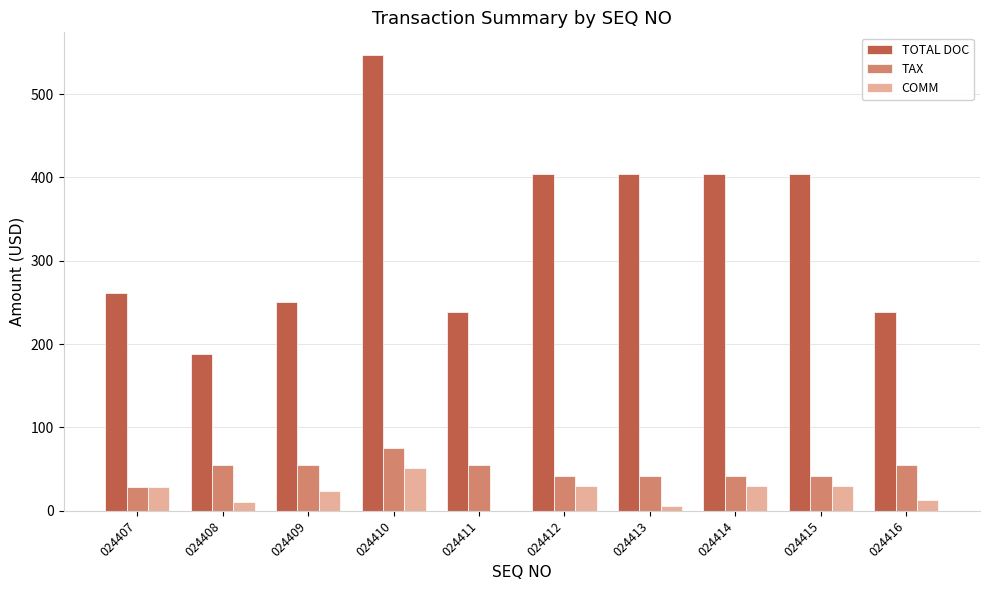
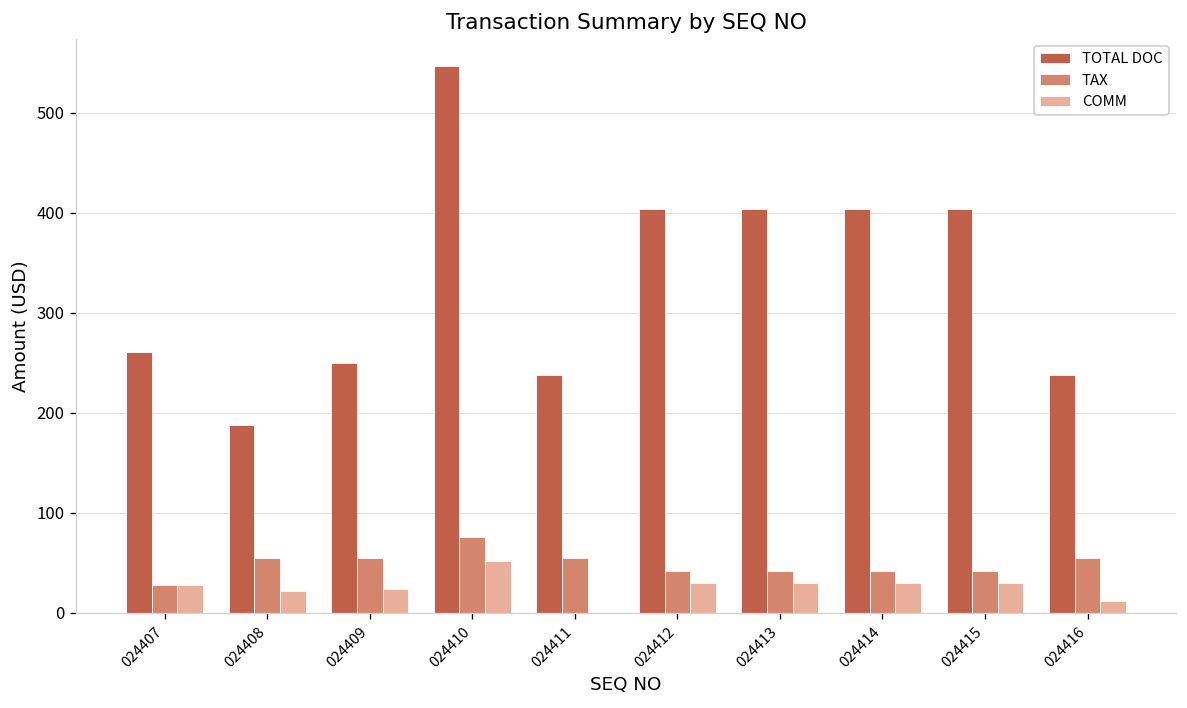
  {
    "COMM": {
      "024407": 30,
-     "024408": 10,
+     "024408": 20,
      "024409": 20,
      "024410": 50,
      "024411": 0,
      "024412": 30,
-     "024413": 10,
+     "024413": 30,
      "024414": 30,
      "024415": 30,
      "024416": 10
    }
  }
